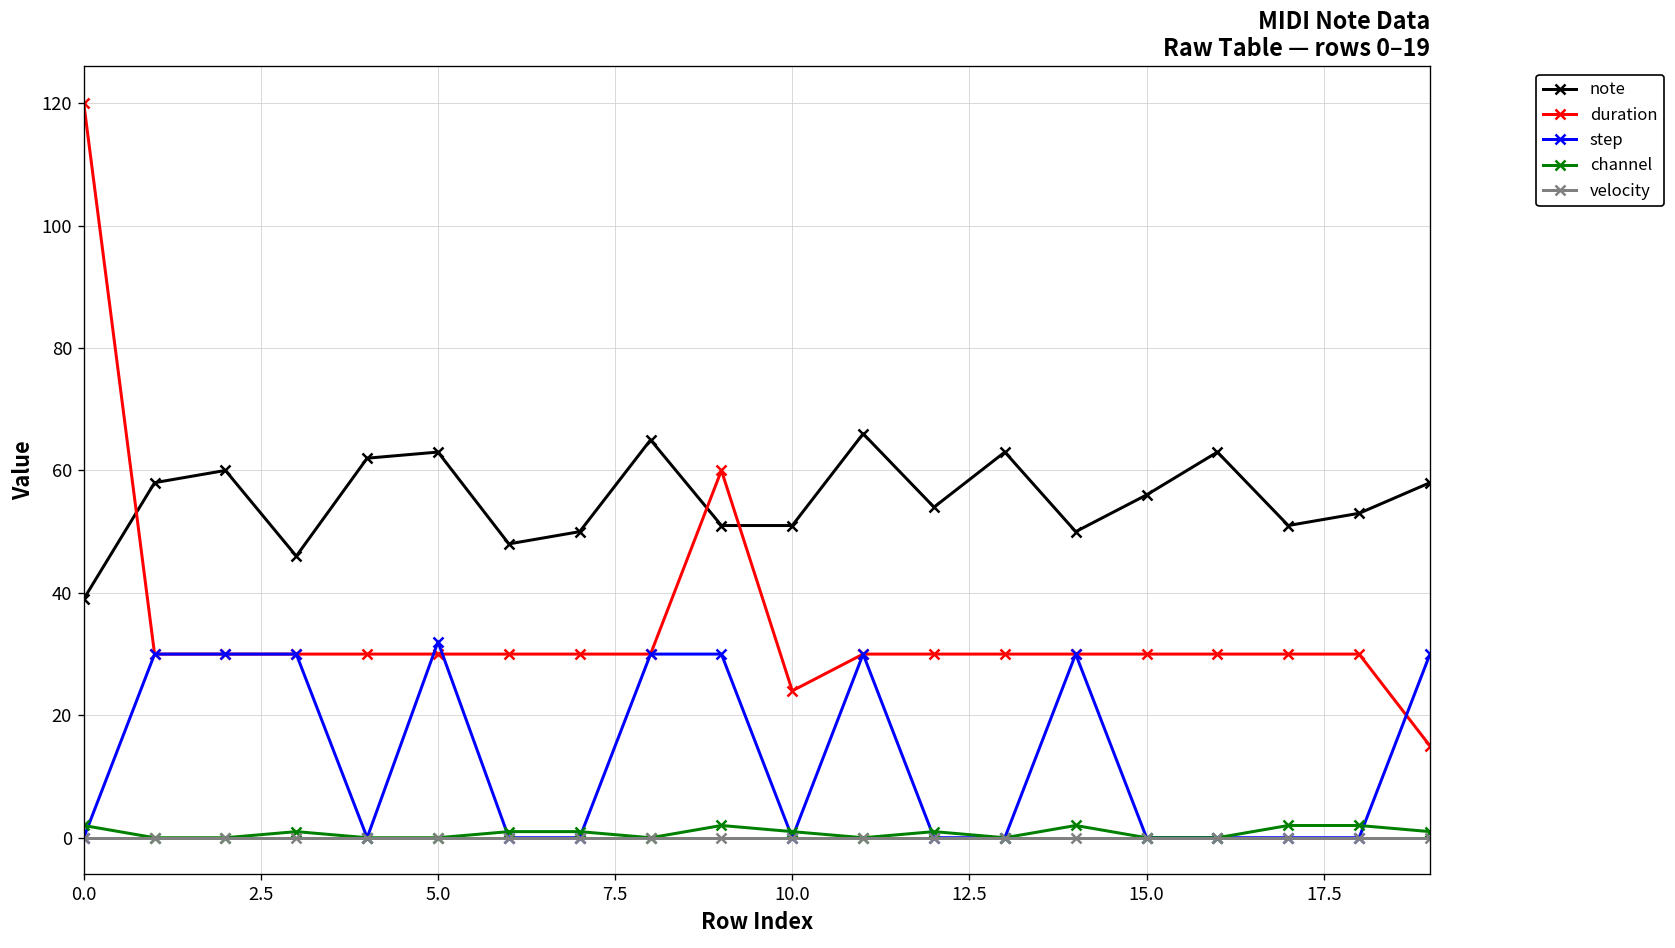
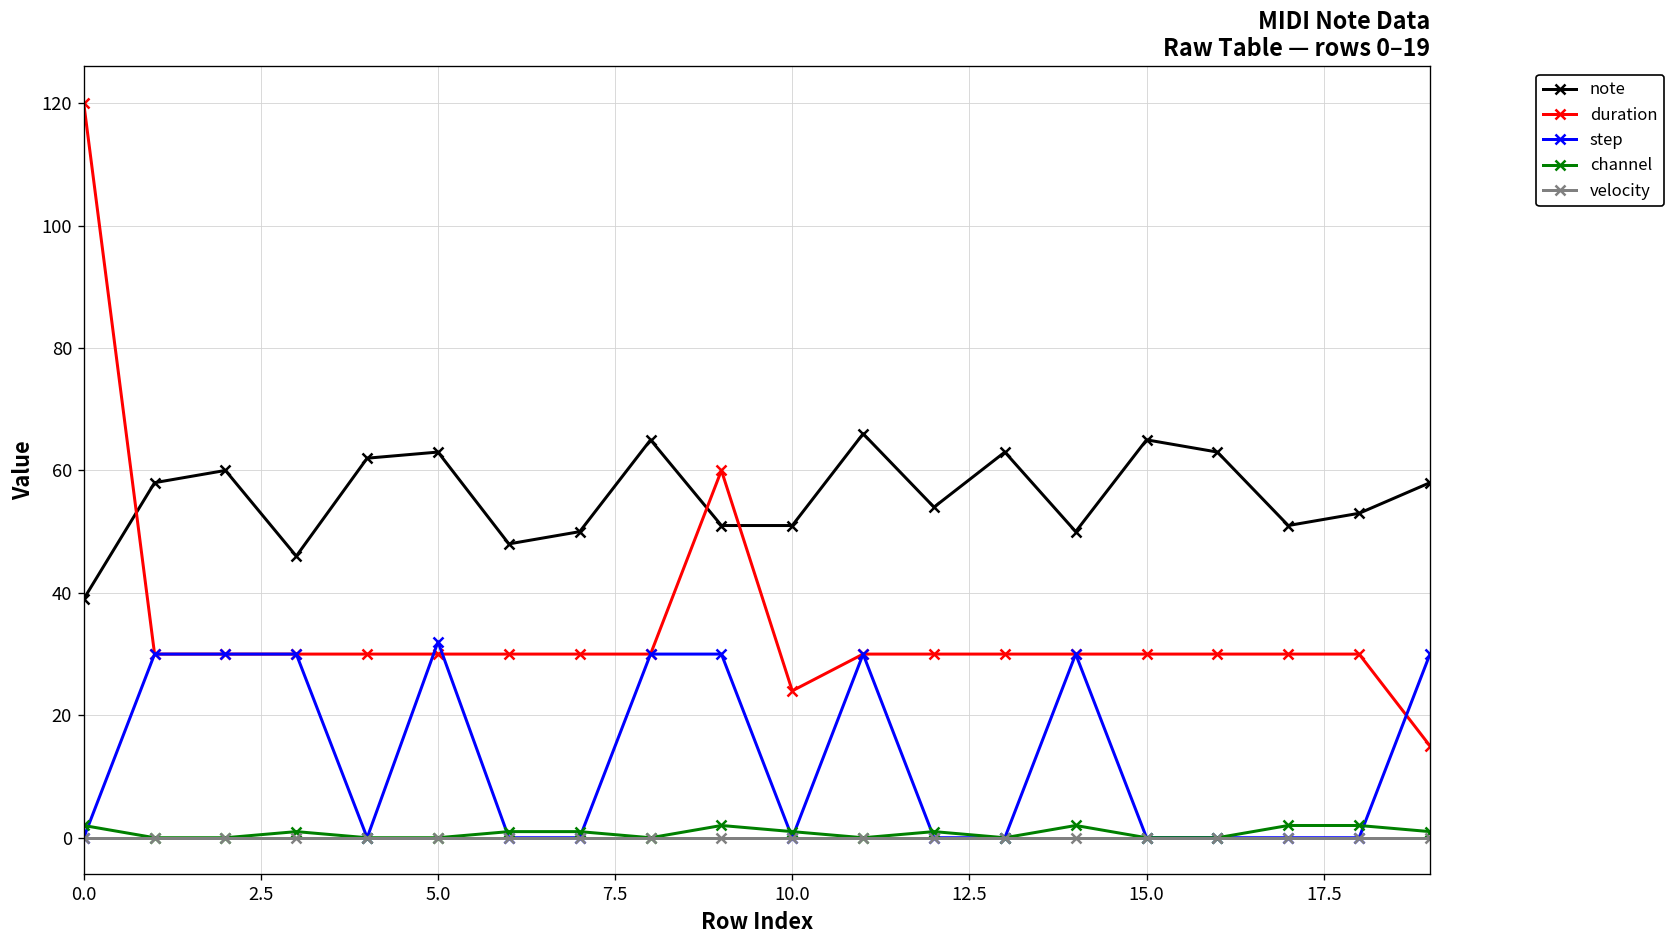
  {
    "note": {
      "0.0": 39,
      "5.0": 63,
      "10.0": 51,
-     "15.0": 56
+     "15.0": 65
    },
    "duration": {
      "0.0": 120,
      "5.0": 30,
      "10.0": 24,
      "15.0": 30
    },
    "step": {
      "5.0": 32
    },
    "channel": {
      "0.0": 2,
      "10.0": 1
    }
  }
